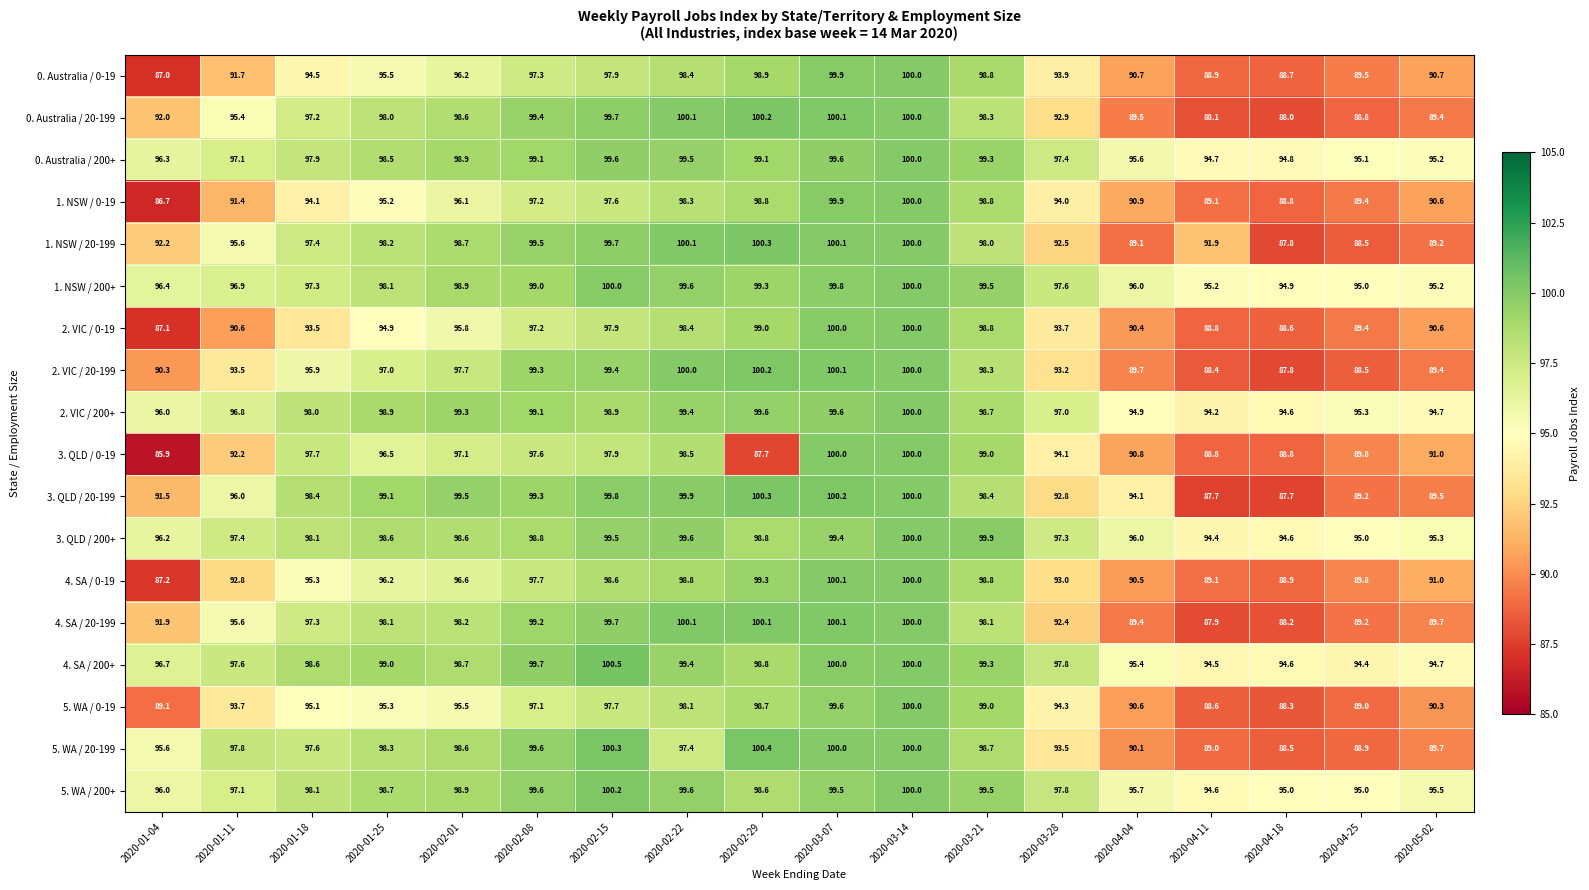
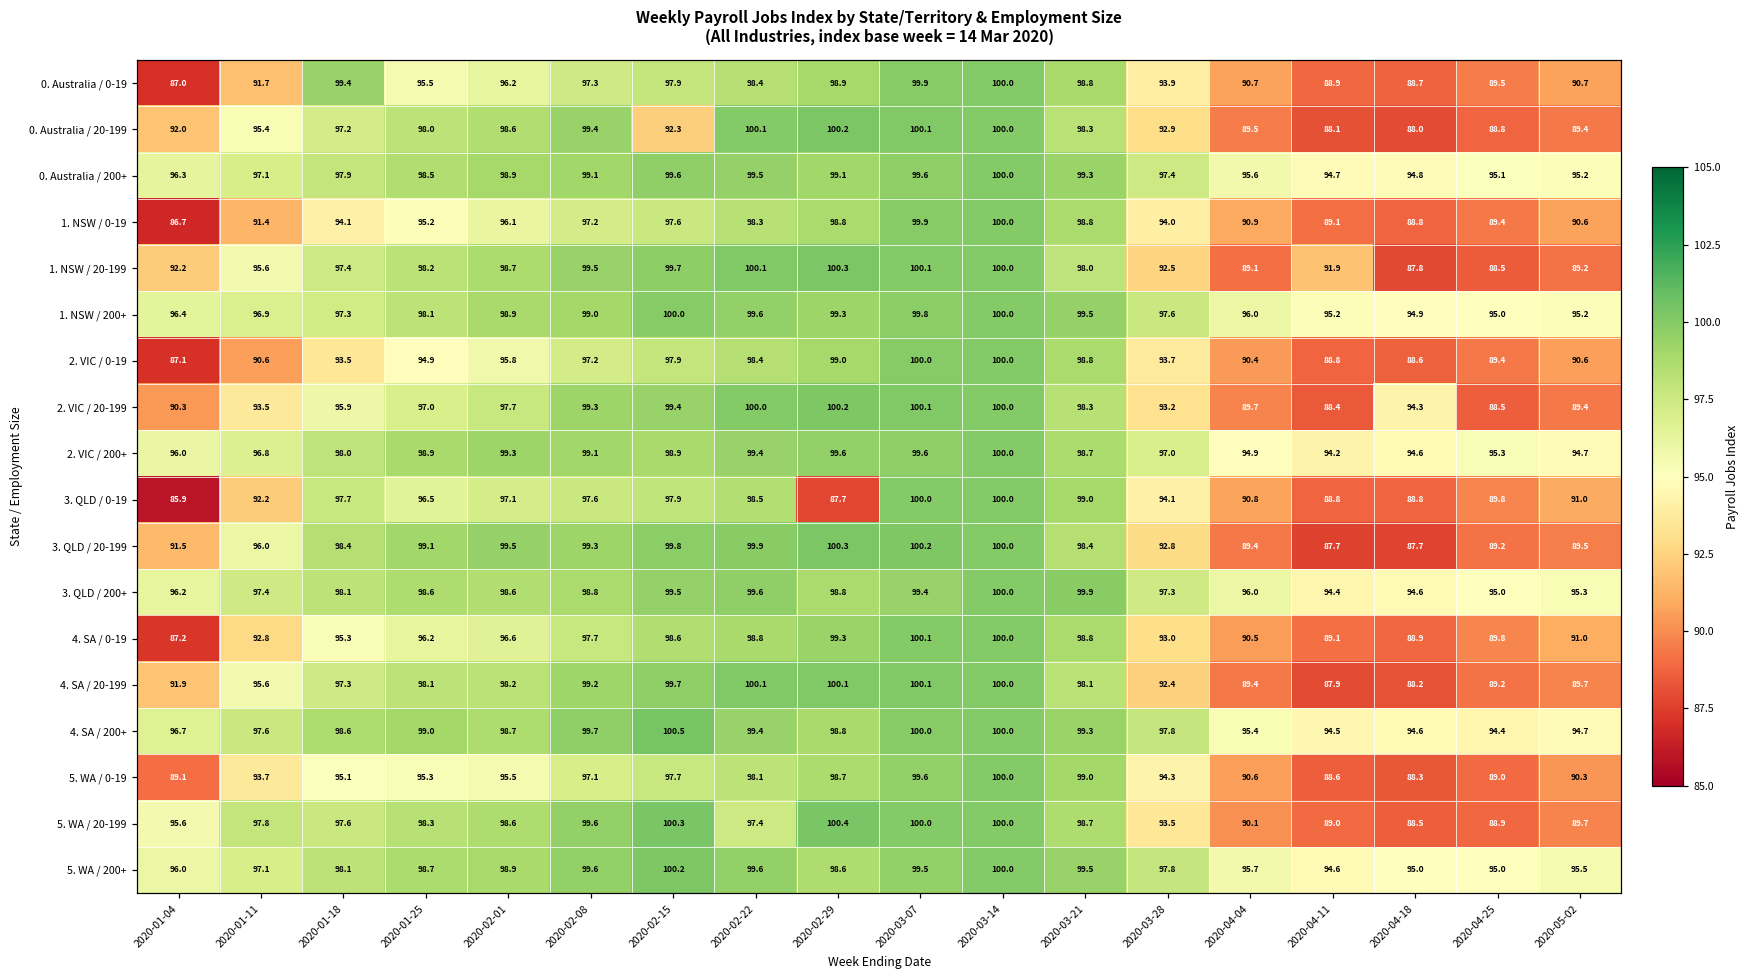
  {
    "0. Australia / 0-19": {
      "2020-01-04": 87.0,
      "2020-01-11": 91.7,
-     "2020-01-18": 94.5,
+     "2020-01-18": 99.4,
      "2020-01-25": 95.5,
      "2020-02-01": 96.2,
      "2020-02-08": 97.3,
      "2020-02-15": 97.9,
      "2020-02-22": 98.4,
      "2020-02-29": 98.9,
      "2020-03-07": 99.9,
      "2020-03-14": 100.0,
      "2020-03-21": 98.8,
      "2020-03-28": 93.9,
      "2020-04-04": 90.7,
      "2020-04-11": 88.9,
      "2020-04-18": 88.7,
      "2020-04-25": 89.5,
      "2020-05-02": 90.7
    },
    "0. Australia / 20-199": {
      "2020-01-04": 92.0,
      "2020-01-11": 95.4,
      "2020-01-18": 97.2,
      "2020-01-25": 98.0,
      "2020-02-01": 98.6,
      "2020-02-08": 99.4,
-     "2020-02-15": 99.7,
+     "2020-02-15": 92.3,
      "2020-02-22": 100.1,
      "2020-02-29": 100.2,
      "2020-03-07": 100.1,
      "2020-03-14": 100.0,
      "2020-03-21": 98.3,
      "2020-03-28": 92.9,
      "2020-04-04": 89.5,
      "2020-04-11": 88.1,
      "2020-04-18": 88.0,
      "2020-04-25": 88.8,
      "2020-05-02": 89.4
    },
    "2. VIC / 20-199": {
      "2020-01-04": 90.3,
      "2020-01-11": 93.5,
      "2020-01-18": 95.9,
      "2020-01-25": 97.0,
      "2020-02-01": 97.7,
      "2020-02-08": 99.3,
      "2020-02-15": 99.4,
      "2020-02-22": 100.0,
      "2020-02-29": 100.2,
      "2020-03-07": 100.1,
      "2020-03-14": 100.0,
      "2020-03-21": 98.3,
      "2020-03-28": 93.2,
      "2020-04-04": 89.7,
      "2020-04-11": 88.4,
-     "2020-04-18": 87.8,
+     "2020-04-18": 94.3,
      "2020-04-25": 88.5,
      "2020-05-02": 89.4
    },
    "3. QLD / 20-199": {
      "2020-01-04": 91.5,
      "2020-01-11": 96.0,
      "2020-01-18": 98.4,
      "2020-01-25": 99.1,
      "2020-02-01": 99.5,
      "2020-02-08": 99.3,
      "2020-02-15": 99.8,
      "2020-02-22": 99.9,
      "2020-02-29": 100.3,
      "2020-03-07": 100.2,
      "2020-03-14": 100.0,
      "2020-03-21": 98.4,
      "2020-03-28": 92.8,
-     "2020-04-04": 94.1,
+     "2020-04-04": 89.4,
      "2020-04-11": 87.7,
      "2020-04-18": 87.7,
      "2020-04-25": 89.2,
      "2020-05-02": 89.5
    }
  }
